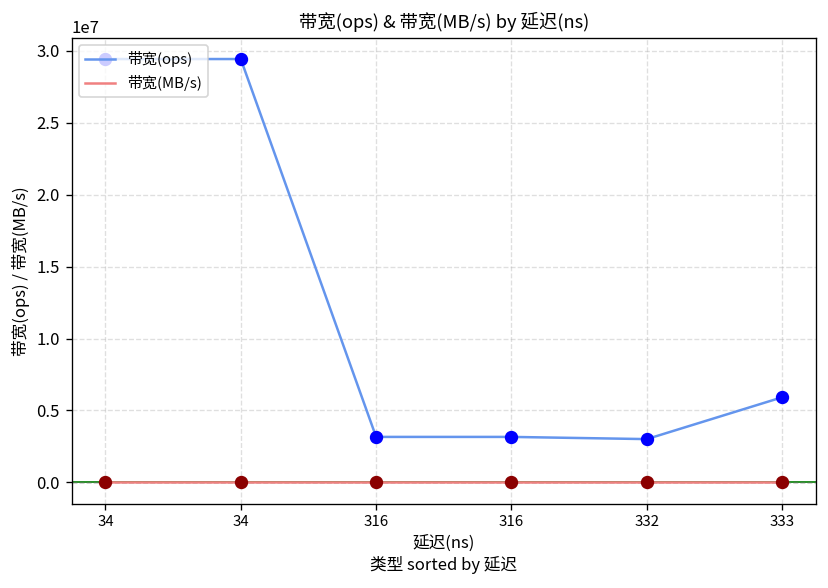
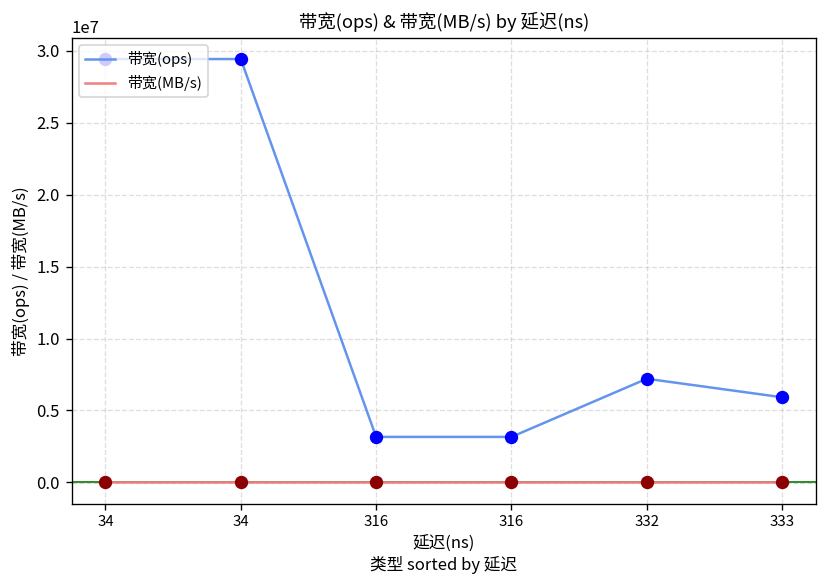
  {
    "带宽(ops)": {
-     "332": 3000000,
+     "332": 7200000,
      "333": 5900000
    },
    "带宽(MB/s)": {
      "332": 0,
      "333": 0
    }
  }
